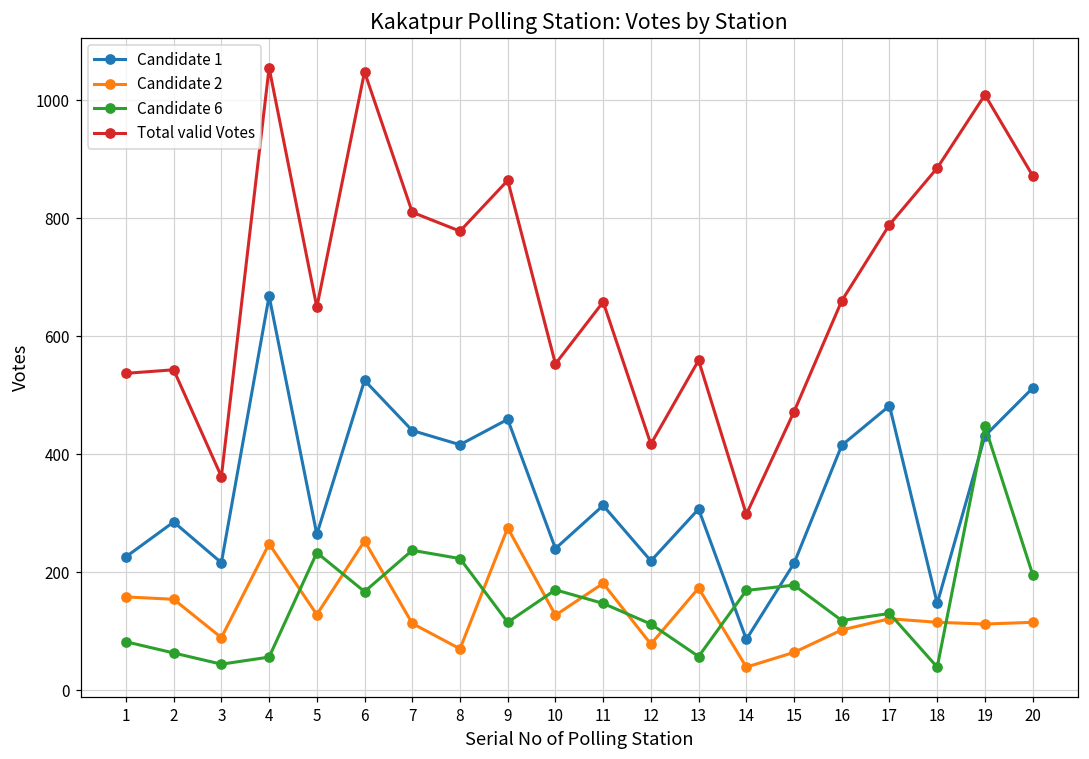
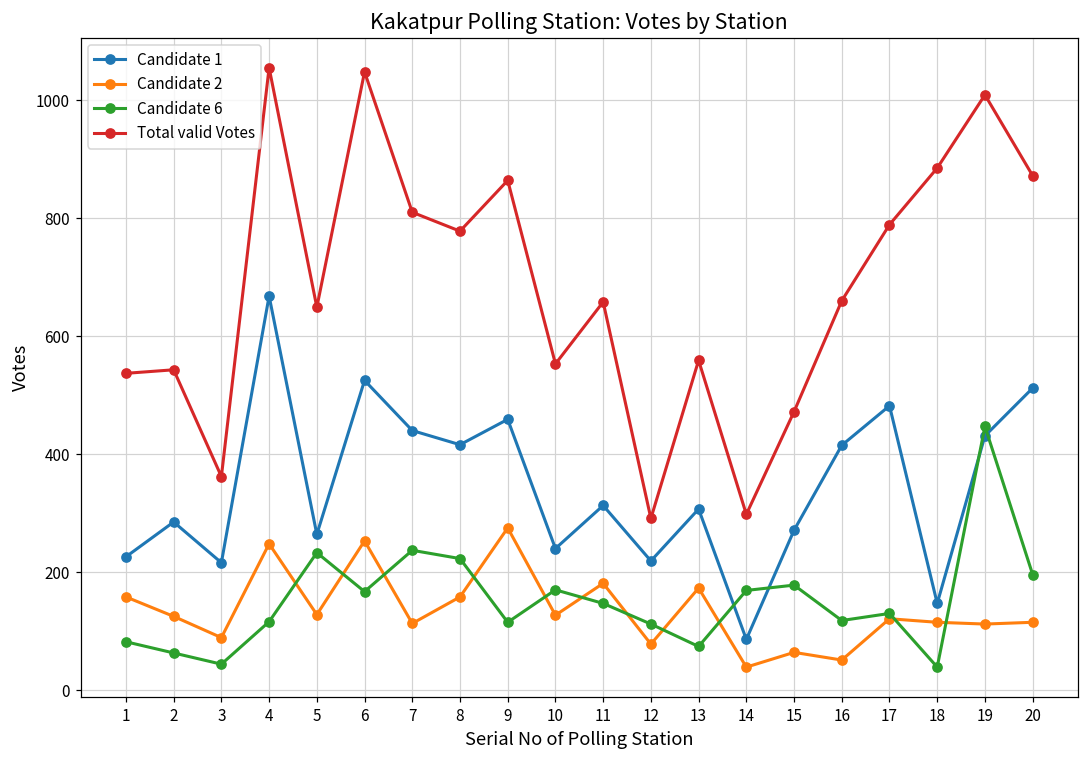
  {
    "Candidate 1": {
      "1": 230,
      "2": 290,
      "3": 220,
      "4": 670,
      "5": 260,
      "6": 530,
      "7": 440,
      "8": 420,
      "9": 460,
      "10": 240,
      "11": 310,
      "12": 220,
      "13": 310,
      "14": 90,
-     "15": 220,
+     "15": 270,
      "16": 420,
      "17": 480,
      "18": 150,
      "19": 430,
      "20": 510
    },
    "Candidate 2": {
      "1": 160,
-     "2": 150,
+     "2": 130,
      "3": 90,
      "4": 250,
      "5": 130,
      "6": 250,
      "7": 110,
-     "8": 70,
+     "8": 160,
      "9": 280,
      "10": 130,
      "11": 180,
      "12": 80,
      "13": 170,
      "14": 40,
      "15": 60,
-     "16": 100,
+     "16": 50,
      "17": 120,
      "18": 120,
      "19": 110,
      "20": 120
    },
    "Candidate 6": {
      "1": 80,
      "2": 60,
      "3": 40,
-     "4": 60,
+     "4": 120,
      "5": 230,
      "6": 170,
      "7": 240,
      "8": 220,
      "9": 120,
      "10": 170,
      "11": 150,
      "12": 110,
-     "13": 60,
+     "13": 70,
      "14": 170,
      "15": 180,
      "16": 120,
      "17": 130,
      "18": 40,
      "19": 450,
      "20": 200
    },
    "Total valid Votes": {
      "1": 540,
      "2": 540,
      "3": 360,
      "4": 1060,
      "5": 650,
      "6": 1050,
      "7": 810,
      "8": 780,
      "9": 860,
      "10": 550,
      "11": 660,
-     "12": 420,
+     "12": 290,
      "13": 560,
      "14": 300,
      "15": 470,
      "16": 660,
      "17": 790,
      "18": 890,
      "19": 1010,
      "20": 870
    }
  }
